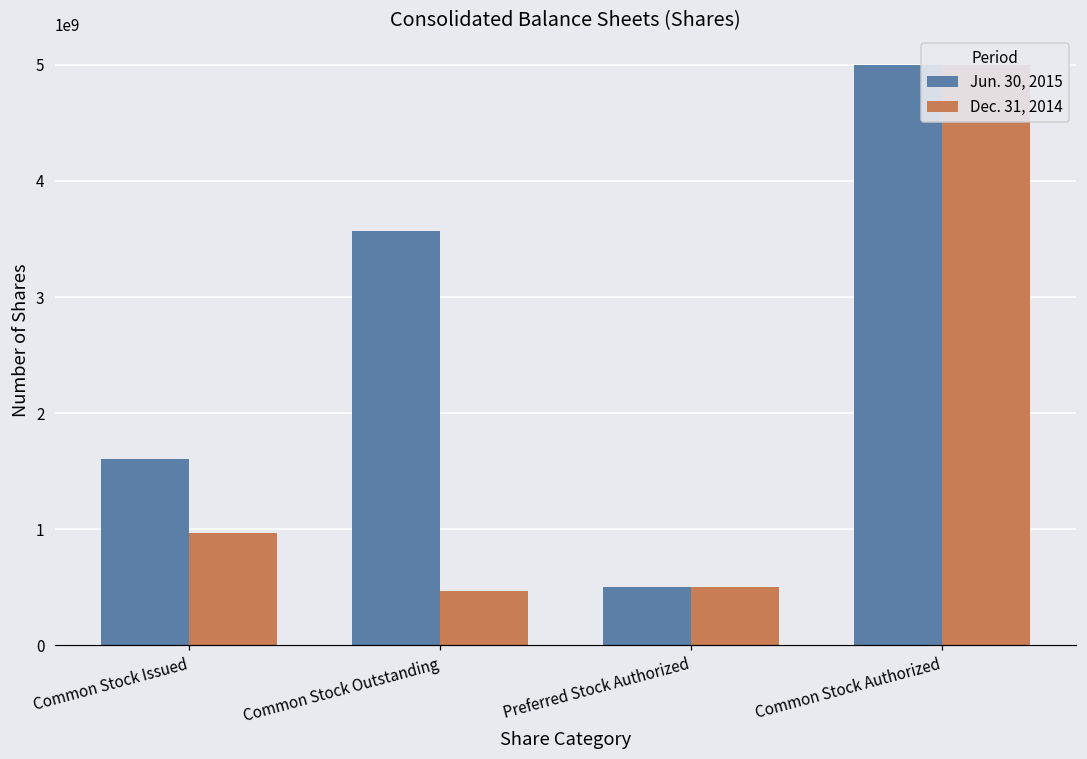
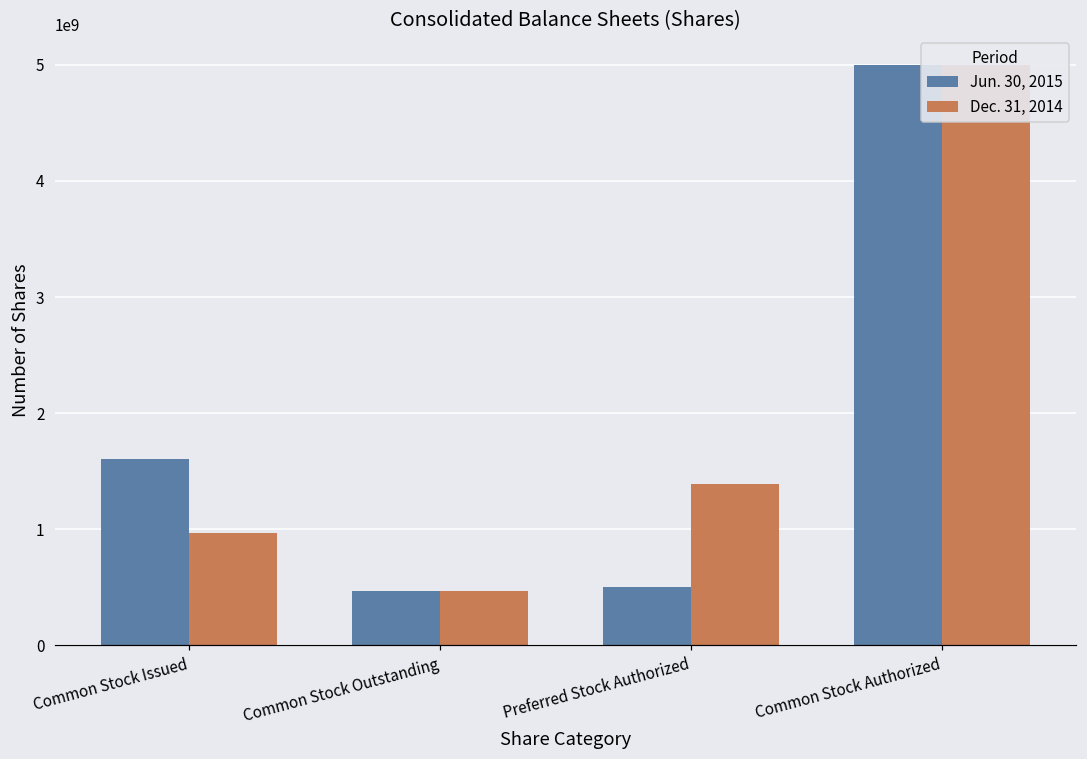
  {
    "Jun. 30, 2015": {
      "Common Stock Issued": 1610000000,
-     "Common Stock Outstanding": 3560000000,
+     "Common Stock Outstanding": 470000000,
      "Preferred Stock Authorized": 500000000,
      "Common Stock Authorized": 5000000000
    },
    "Dec. 31, 2014": {
      "Common Stock Issued": 970000000,
      "Common Stock Outstanding": 470000000,
-     "Preferred Stock Authorized": 500000000
+     "Preferred Stock Authorized": 1390000000
    }
  }
